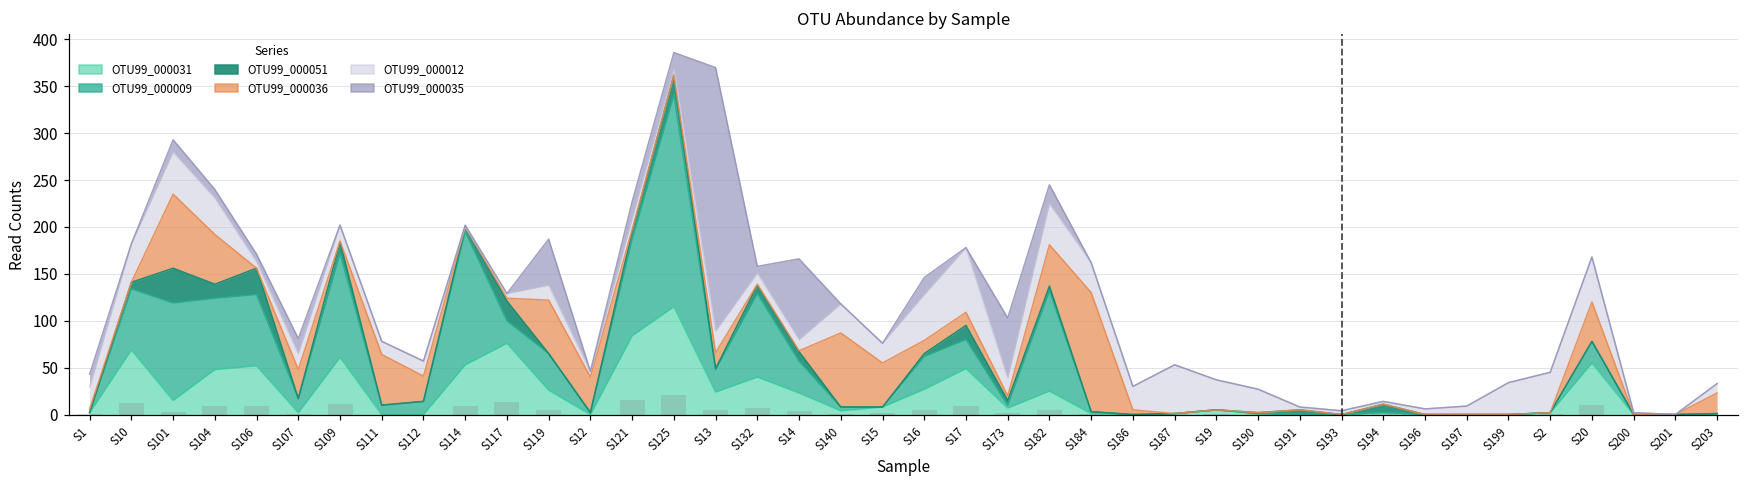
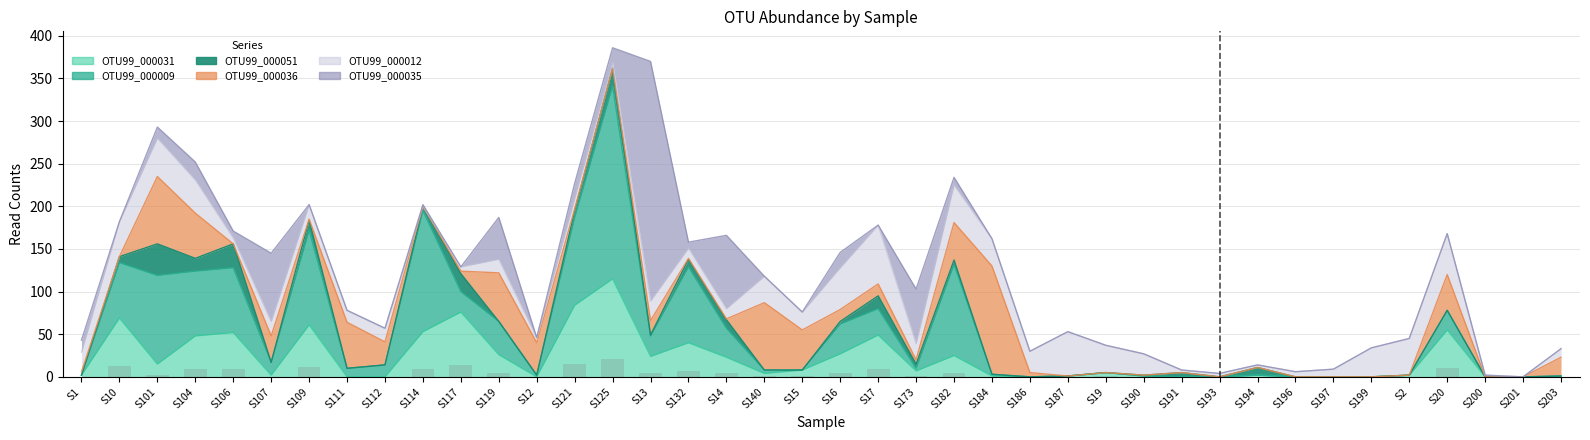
  {
    "OTU99_000036": {
      "S1": 0,
      "S101": 80,
      "S104": 50,
      "S107": 30,
      "S111": 50,
      "S112": 30,
      "S117": 0,
      "S119": 60,
      "S12": 40,
      "S13": 20,
      "S140": 80,
      "S15": 50,
      "S16": 10,
      "S17": 10,
      "S173": 10,
      "S182": 40,
      "S184": 130,
      "S186": 10,
      "S20": 40,
      "S203": 20
    },
    "OTU99_000035": {
      "S1": 10,
      "S101": 10,
-     "S104": 10,
+     "S104": 20,
      "S106": 10,
-     "S107": 20,
+     "S107": 80,
      "S119": 50,
      "S121": 20,
      "S125": 20,
      "S13": 280,
      "S132": 10,
      "S14": 90,
      "S16": 20,
      "S173": 60,
-     "S182": 20
+     "S182": 10
    }
  }
